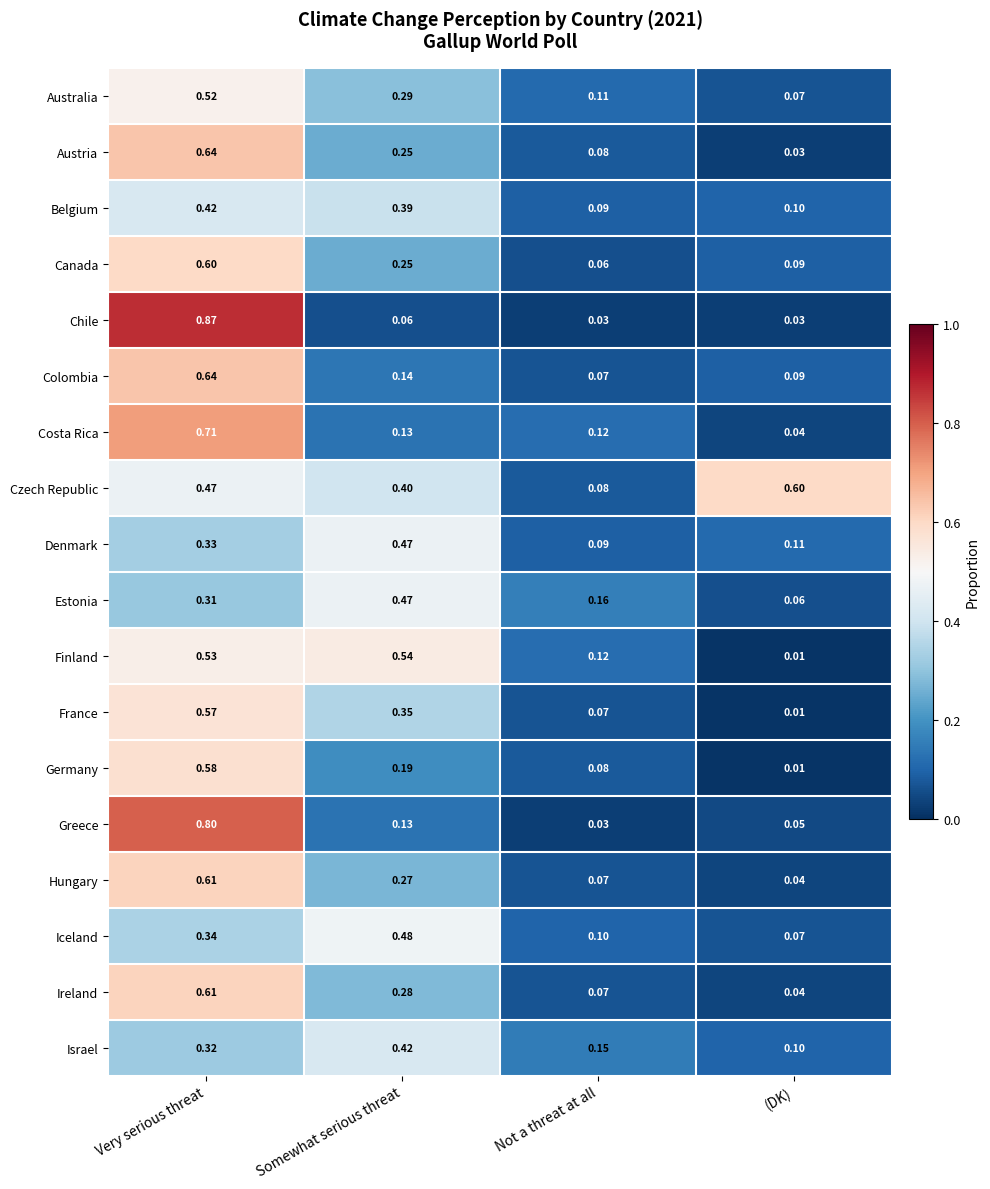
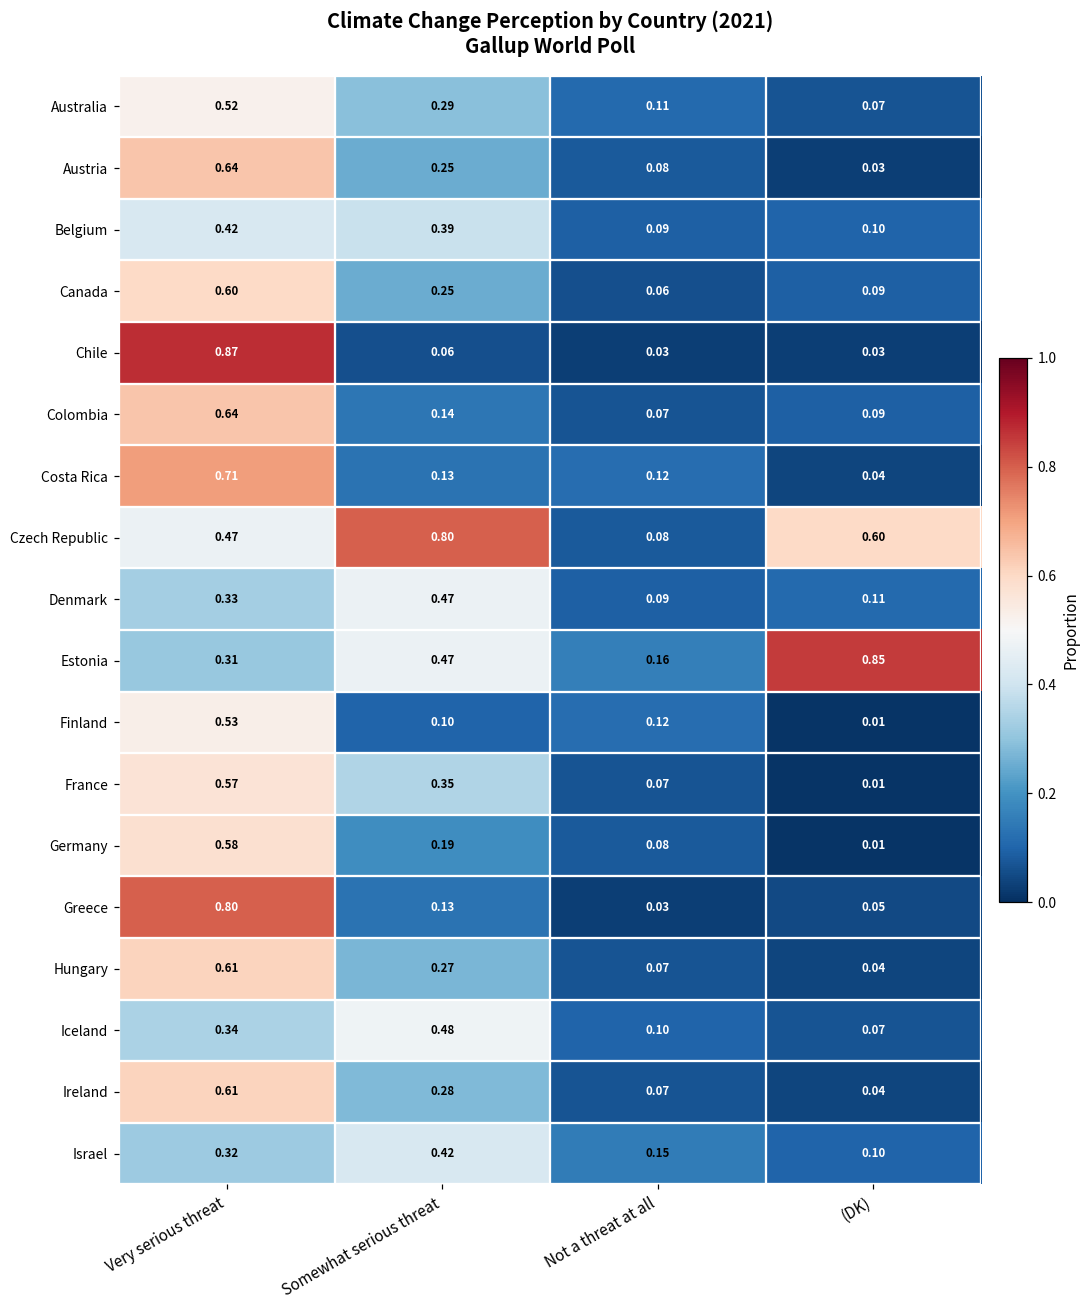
  {
    "Australia": {
      "Very serious threat": 0.52,
      "Somewhat serious threat": 0.29,
      "Not a threat at all": 0.11,
      "(DK)": 0.07
    },
    "Austria": {
      "Very serious threat": 0.64,
      "Somewhat serious threat": 0.25,
      "Not a threat at all": 0.08,
      "(DK)": 0.03
    },
    "Belgium": {
      "Very serious threat": 0.42,
      "Somewhat serious threat": 0.39,
      "Not a threat at all": 0.09,
      "(DK)": 0.10
    },
    "Canada": {
      "Very serious threat": 0.60,
      "Somewhat serious threat": 0.25,
      "Not a threat at all": 0.06,
      "(DK)": 0.09
    },
    "Chile": {
      "Very serious threat": 0.87,
      "Somewhat serious threat": 0.06,
      "Not a threat at all": 0.03,
      "(DK)": 0.03
    },
    "Colombia": {
      "Very serious threat": 0.64,
      "Somewhat serious threat": 0.14,
      "Not a threat at all": 0.07,
      "(DK)": 0.09
    },
    "Costa Rica": {
      "Very serious threat": 0.71,
      "Somewhat serious threat": 0.13,
      "Not a threat at all": 0.12,
      "(DK)": 0.04
    },
    "Czech Republic": {
      "Very serious threat": 0.47,
-     "Somewhat serious threat": 0.40,
+     "Somewhat serious threat": 0.80,
      "Not a threat at all": 0.08,
      "(DK)": 0.60
    },
    "Denmark": {
      "Very serious threat": 0.33,
      "Somewhat serious threat": 0.47,
      "Not a threat at all": 0.09,
      "(DK)": 0.11
    },
    "Estonia": {
      "Very serious threat": 0.31,
      "Somewhat serious threat": 0.47,
      "Not a threat at all": 0.16,
-     "(DK)": 0.06
+     "(DK)": 0.85
    },
    "Finland": {
      "Very serious threat": 0.53,
-     "Somewhat serious threat": 0.54,
+     "Somewhat serious threat": 0.10,
      "Not a threat at all": 0.12,
      "(DK)": 0.01
    },
    "France": {
      "Very serious threat": 0.57,
      "Somewhat serious threat": 0.35,
      "Not a threat at all": 0.07,
      "(DK)": 0.01
    },
    "Germany": {
      "Very serious threat": 0.58,
      "Somewhat serious threat": 0.19,
      "Not a threat at all": 0.08,
      "(DK)": 0.01
    },
    "Greece": {
      "Very serious threat": 0.80,
      "Somewhat serious threat": 0.13,
      "Not a threat at all": 0.03,
      "(DK)": 0.05
    },
    "Hungary": {
      "Very serious threat": 0.61,
      "Somewhat serious threat": 0.27,
      "Not a threat at all": 0.07,
      "(DK)": 0.04
    },
    "Iceland": {
      "Very serious threat": 0.34,
      "Somewhat serious threat": 0.48,
      "Not a threat at all": 0.10,
      "(DK)": 0.07
    },
    "Ireland": {
      "Very serious threat": 0.61,
      "Somewhat serious threat": 0.28,
      "Not a threat at all": 0.07,
      "(DK)": 0.04
    },
    "Israel": {
      "Very serious threat": 0.32,
      "Somewhat serious threat": 0.42,
      "Not a threat at all": 0.15,
      "(DK)": 0.10
    }
  }
